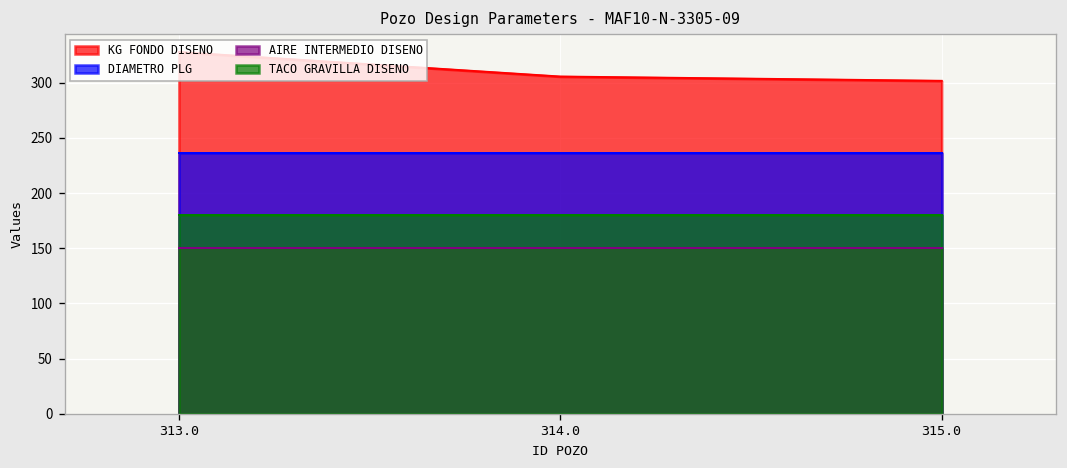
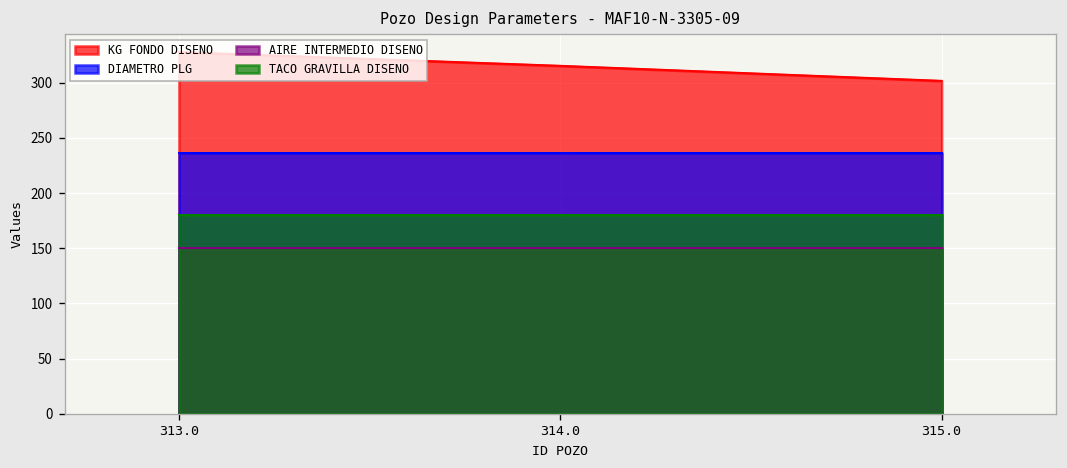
  {
    "KG FONDO DISENO": {
-     "314.0": 310,
+     "314.0": 320,
      "315.0": 300
    },
    "DIAMETRO PLG": {
      "313.0": 240,
      "314.0": 240,
      "315.0": 240
    },
    "AIRE INTERMEDIO DISENO": {
      "313.0": 150,
      "314.0": 150,
      "315.0": 150
    },
    "TACO GRAVILLA DISENO": {
      "313.0": 180,
      "314.0": 180,
      "315.0": 180
    }
  }
